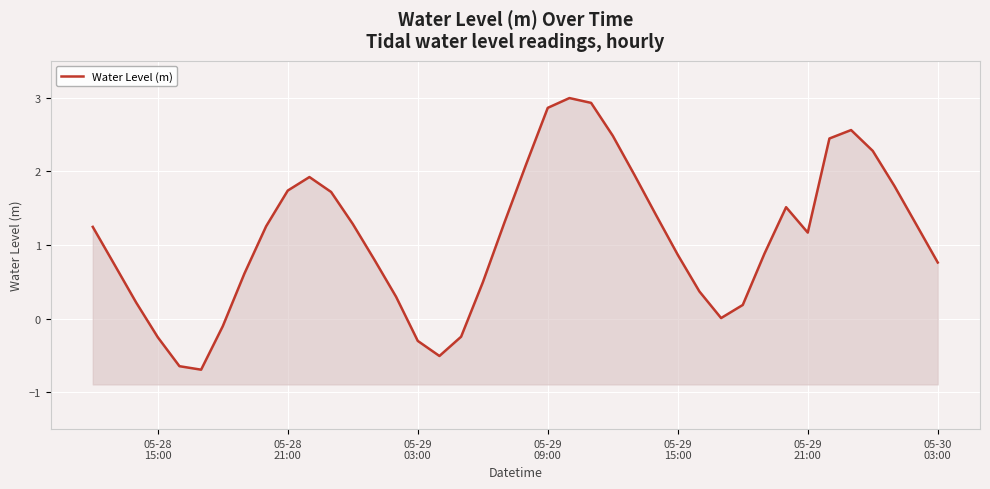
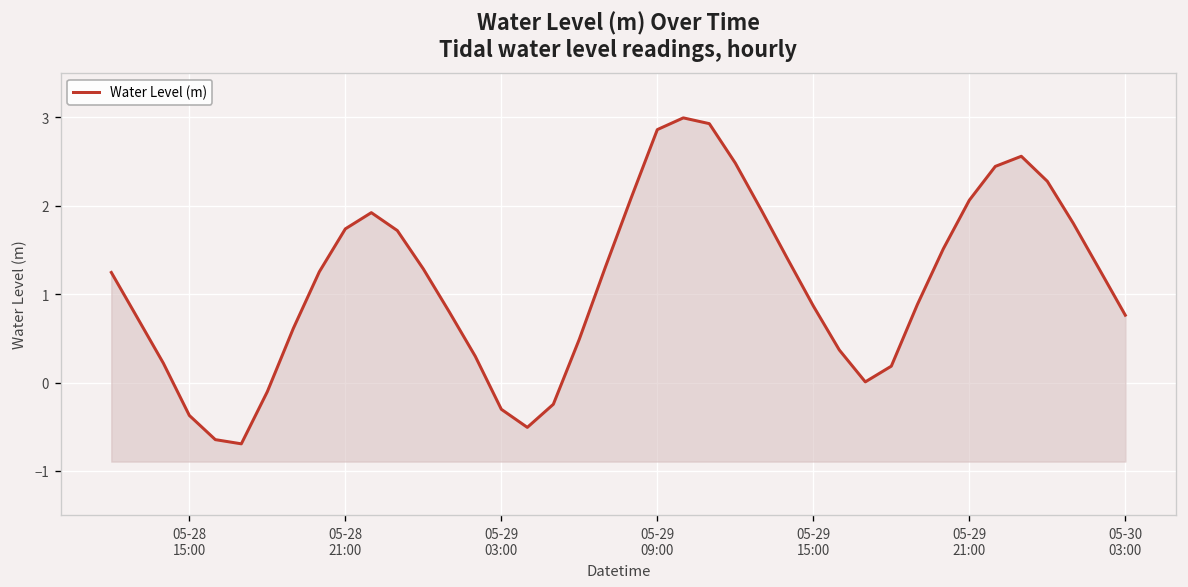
  {
-   "05-28 15:00": -0.3,
+   "05-28 15:00": -0.4,
    "05-28 21:00": 1.7,
    "05-29 03:00": -0.3,
    "05-29 09:00": 2.9,
    "05-29 15:00": 0.9,
-   "05-29 21:00": 1.2,
+   "05-29 21:00": 2.1,
    "05-30 03:00": 0.8
  }
